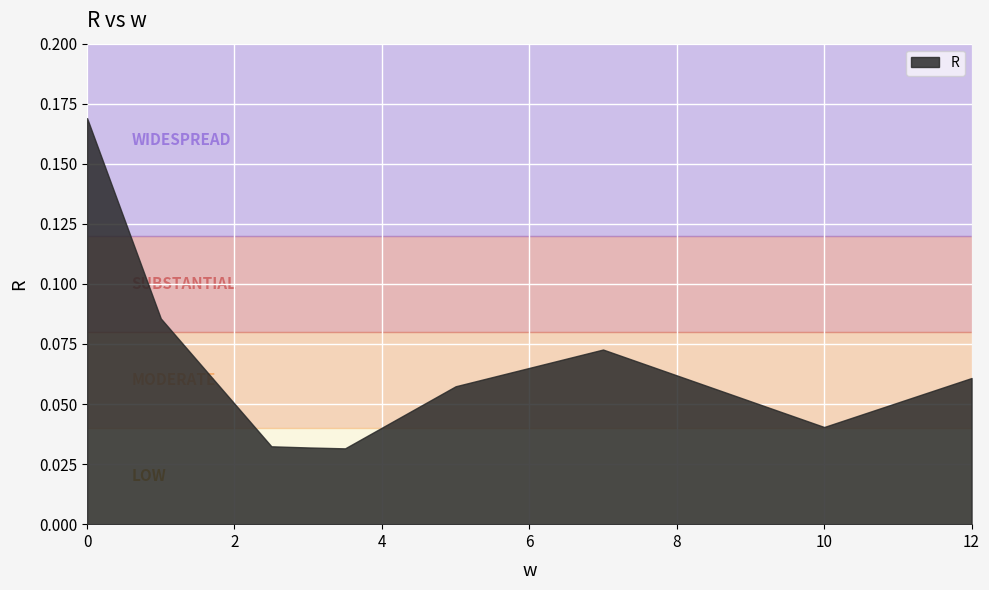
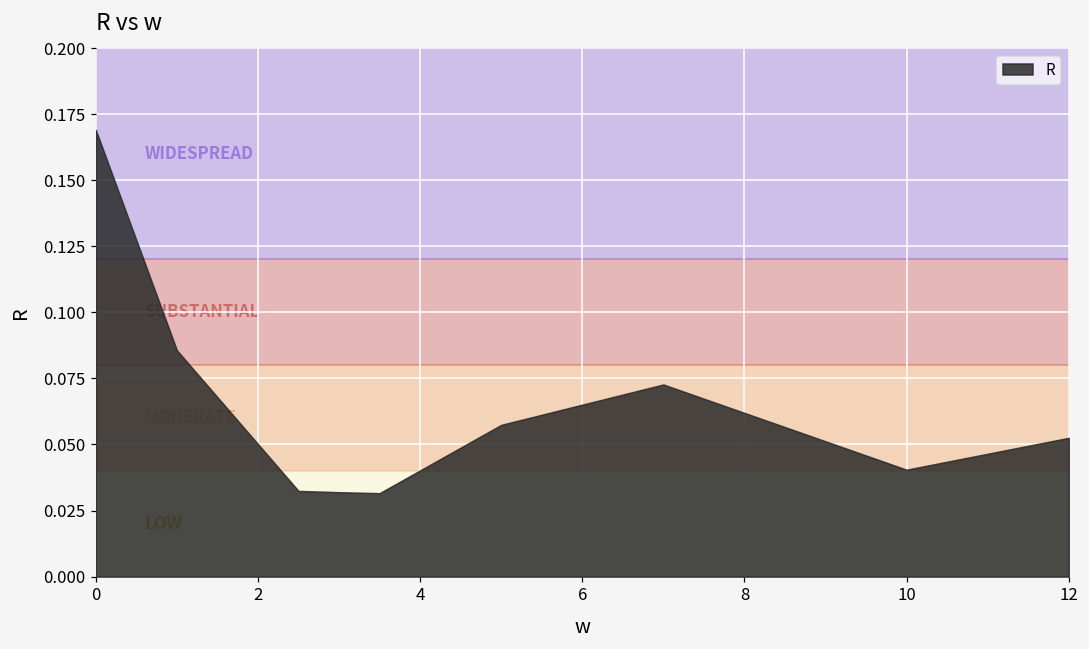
  {
    "0": 0.169,
    "10": 0.040,
-   "12": 0.061
+   "12": 0.052
  }
